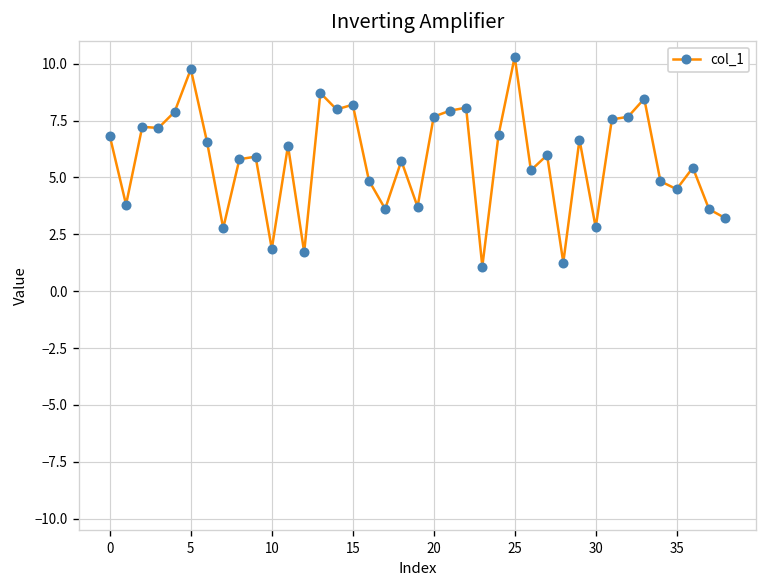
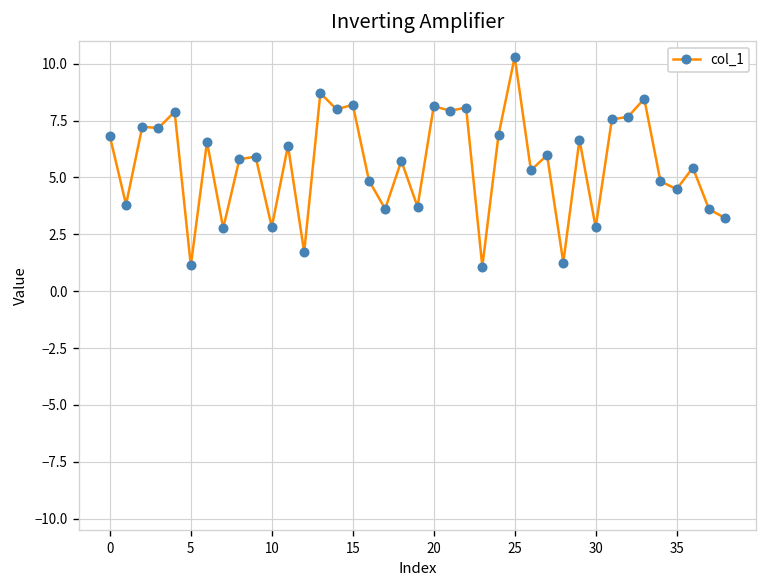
  {
    "0": 6.8,
-   "5": 9.8,
-   "10": 1.9,
+   "5": 1.1,
+   "10": 2.8,
    "15": 8.2,
-   "20": 7.7,
+   "20": 8.1,
    "25": 10.3,
    "30": 2.8,
    "35": 4.5
  }
